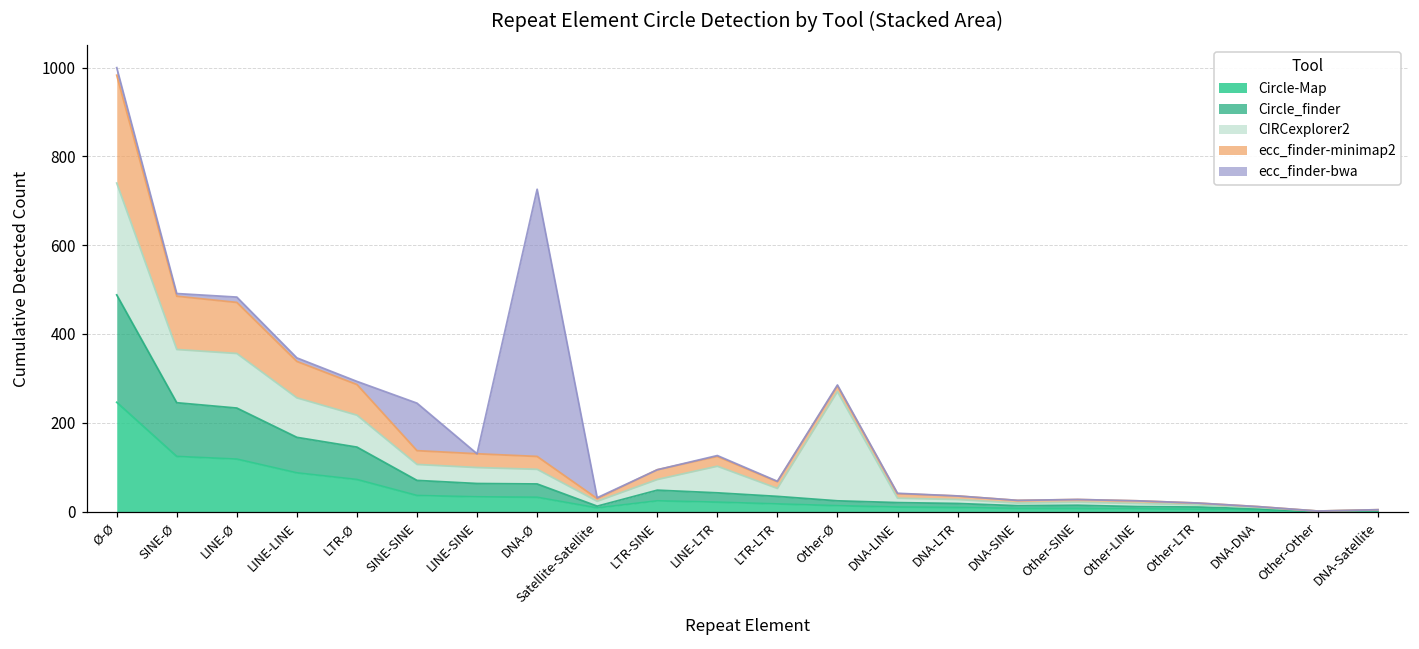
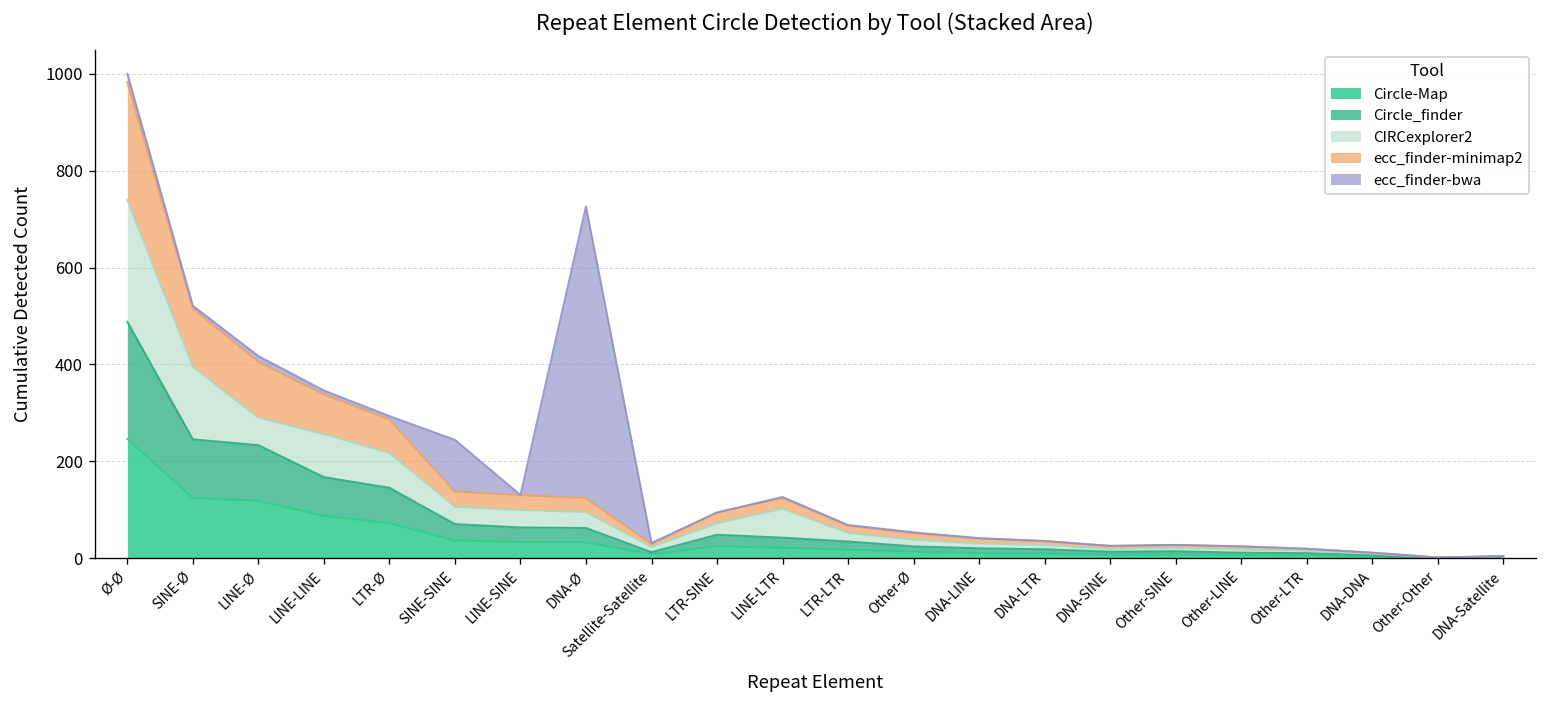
  {
    "CIRCexplorer2": {
      "Ø-Ø": 250,
-     "SINE-Ø": 120,
-     "LINE-Ø": 120,
+     "SINE-Ø": 150,
+     "LINE-Ø": 60,
      "LINE-LINE": 90,
      "LTR-Ø": 70,
      "SINE-SINE": 40,
      "LINE-SINE": 40,
      "DNA-Ø": 30,
      "LTR-SINE": 20,
      "LINE-LTR": 60,
      "LTR-LTR": 20,
-     "Other-Ø": 250,
+     "Other-Ø": 10,
      "DNA-LINE": 10,
      "DNA-LTR": 10
    },
    "ecc_finder-minimap2": {
      "Ø-Ø": 240,
      "LINE-Ø": 120,
      "LINE-LINE": 80,
      "LTR-Ø": 70,
      "SINE-SINE": 30,
      "DNA-Ø": 30
    },
    "ecc_finder-bwa": {
      "Ø-Ø": 20,
      "LINE-Ø": 10,
      "LINE-LINE": 10,
      "LTR-Ø": 10,
      "SINE-SINE": 110,
      "DNA-Ø": 600
    }
  }
